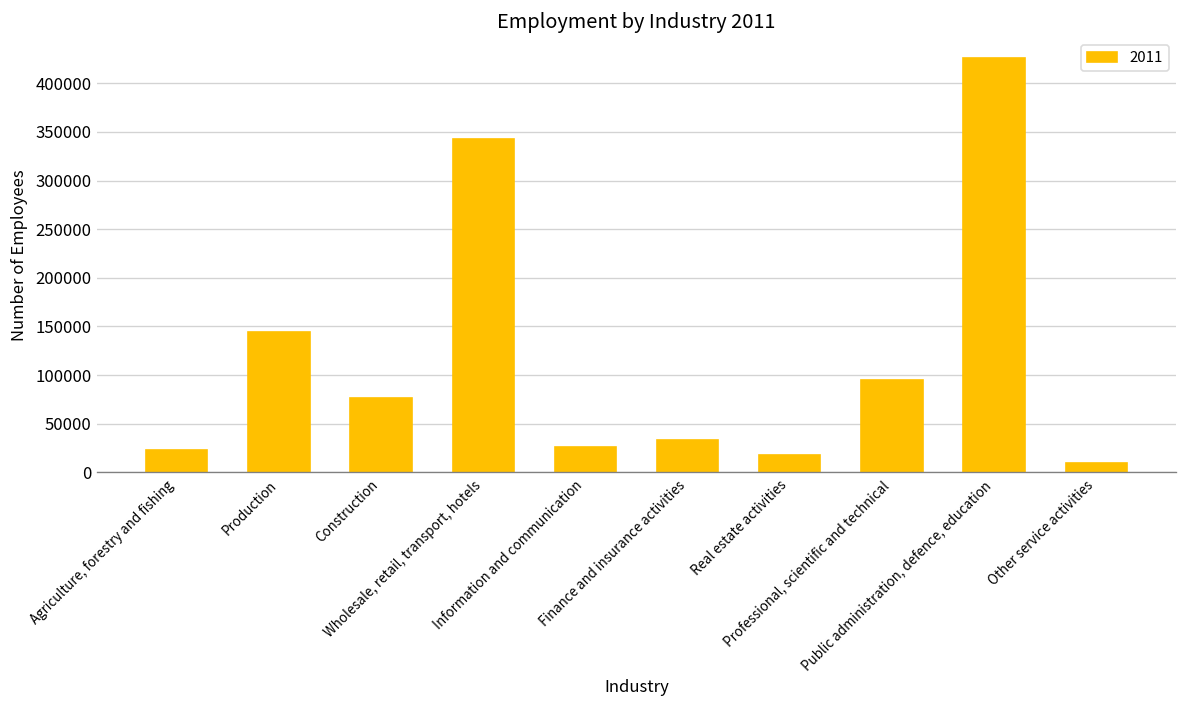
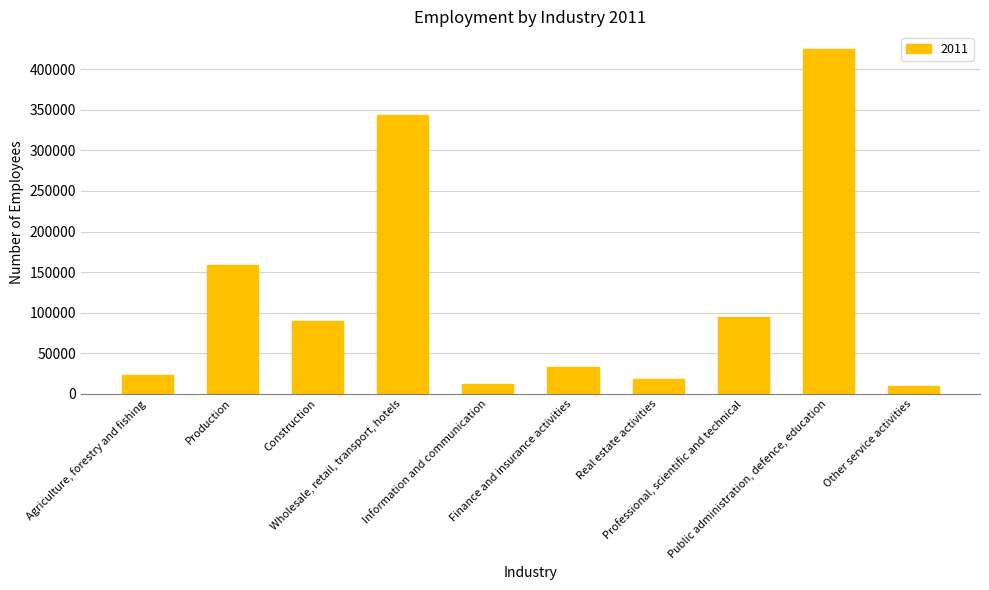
  {
    "Agriculture, forestry and fishing": 20000,
-   "Production": 140000,
-   "Construction": 80000,
+   "Production": 160000,
+   "Construction": 90000,
    "Wholesale, retail, transport, hotels": 340000,
-   "Information and communication": 30000,
+   "Information and communication": 10000,
    "Finance and insurance activities": 30000,
    "Real estate activities": 20000,
    "Professional, scientific and technical": 100000,
    "Public administration, defence, education": 430000,
    "Other service activities": 10000
  }
